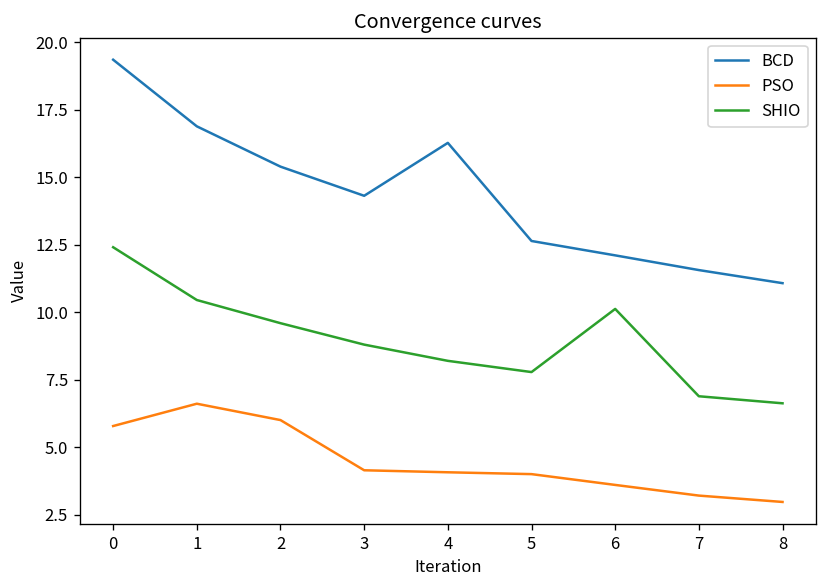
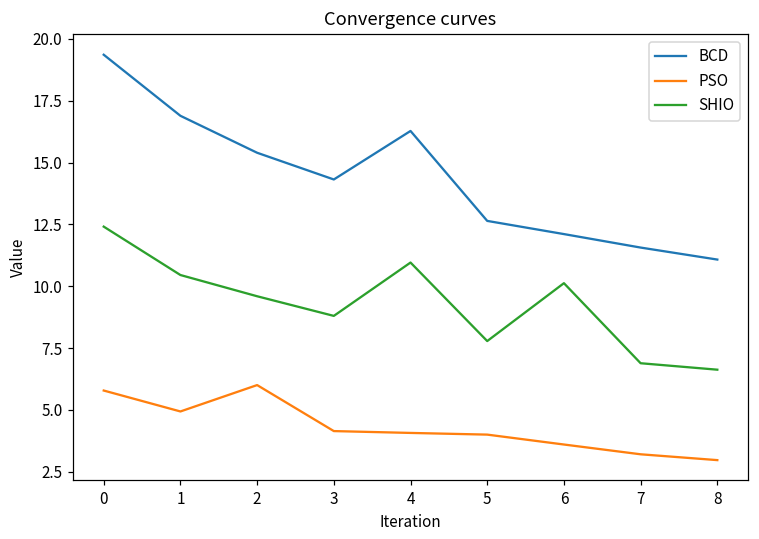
  {
    "BCD": {
      "0": 19.4,
      "1": 16.9,
      "2": 15.4,
      "3": 14.3,
      "4": 16.3,
      "5": 12.6,
      "6": 12.1,
      "7": 11.6,
      "8": 11.1
    },
    "PSO": {
      "0": 5.8,
-     "1": 6.6,
+     "1": 4.9,
      "2": 6.0,
      "3": 4.1,
      "4": 4.1,
      "5": 4.0,
      "6": 3.6,
      "7": 3.2,
      "8": 3.0
    },
    "SHIO": {
      "0": 12.4,
      "1": 10.5,
      "2": 9.6,
      "3": 8.8,
-     "4": 8.2,
+     "4": 11.0,
      "5": 7.8,
      "6": 10.1,
      "7": 6.9,
      "8": 6.6
    }
  }
